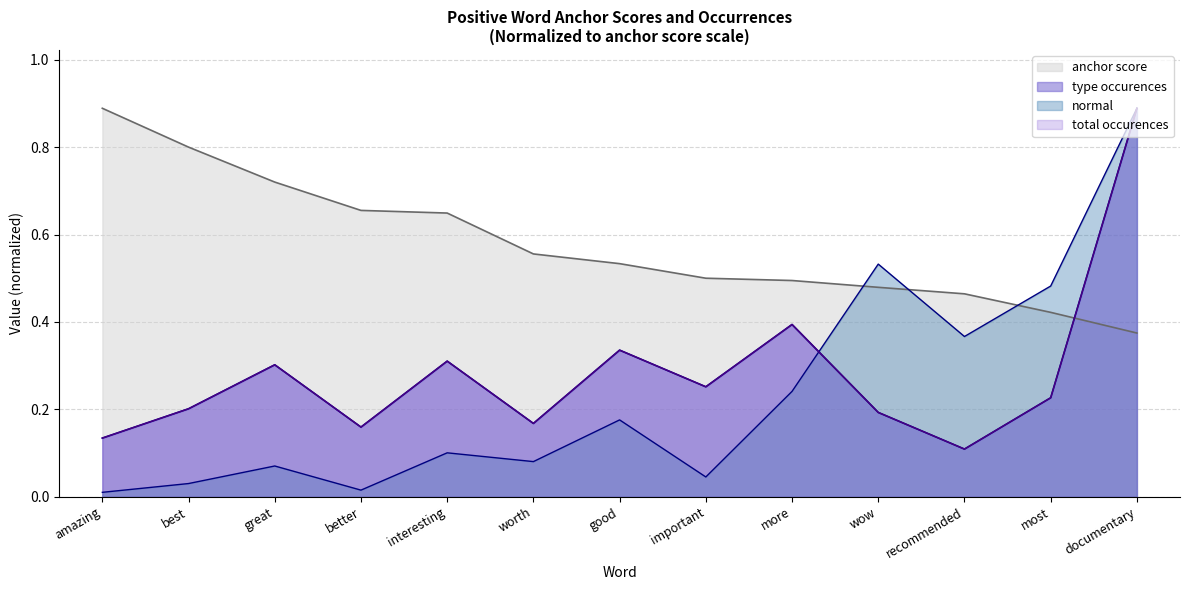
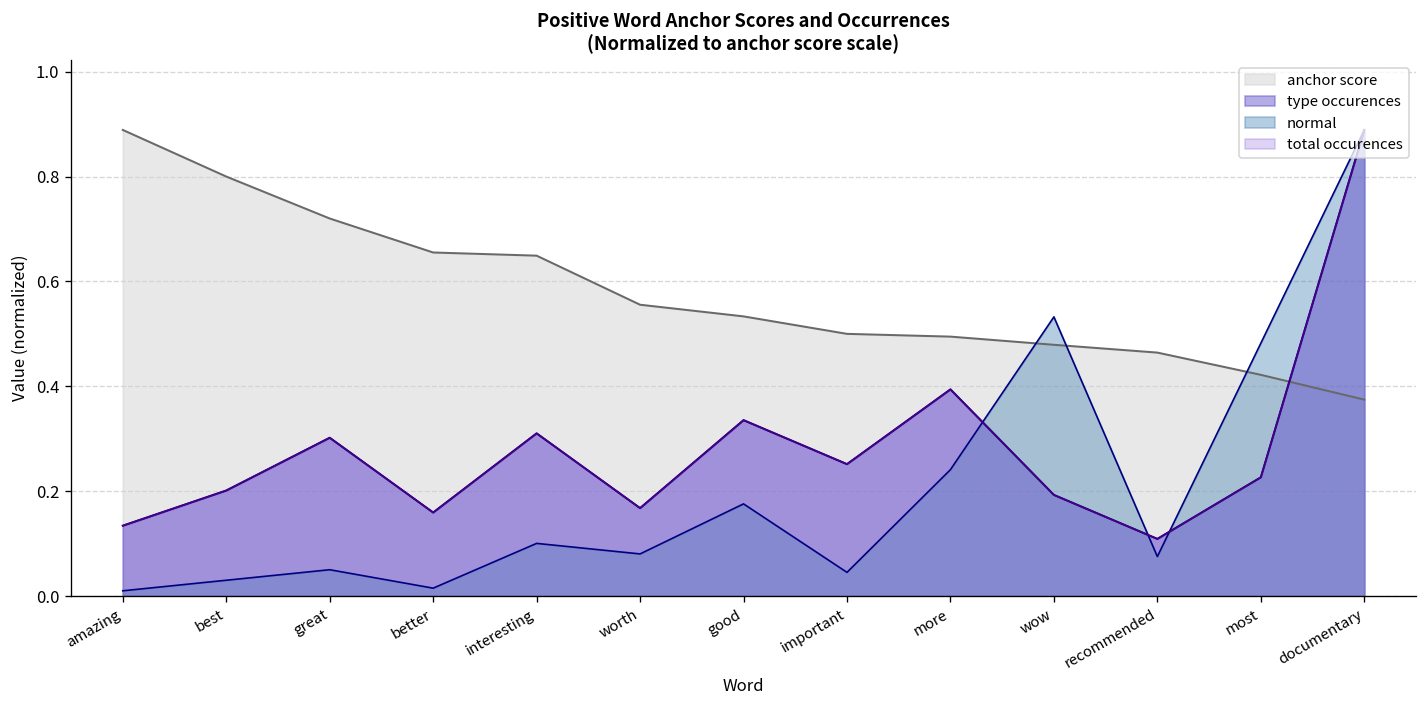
  {
    "normal": {
      "amazing": 0.01,
      "best": 0.03,
-     "great": 0.07,
+     "great": 0.05,
      "better": 0.02,
      "interesting": 0.10,
      "worth": 0.08,
      "good": 0.18,
      "important": 0.05,
      "more": 0.24,
      "wow": 0.53,
-     "recommended": 0.37,
+     "recommended": 0.08,
      "most": 0.48
    }
  }
